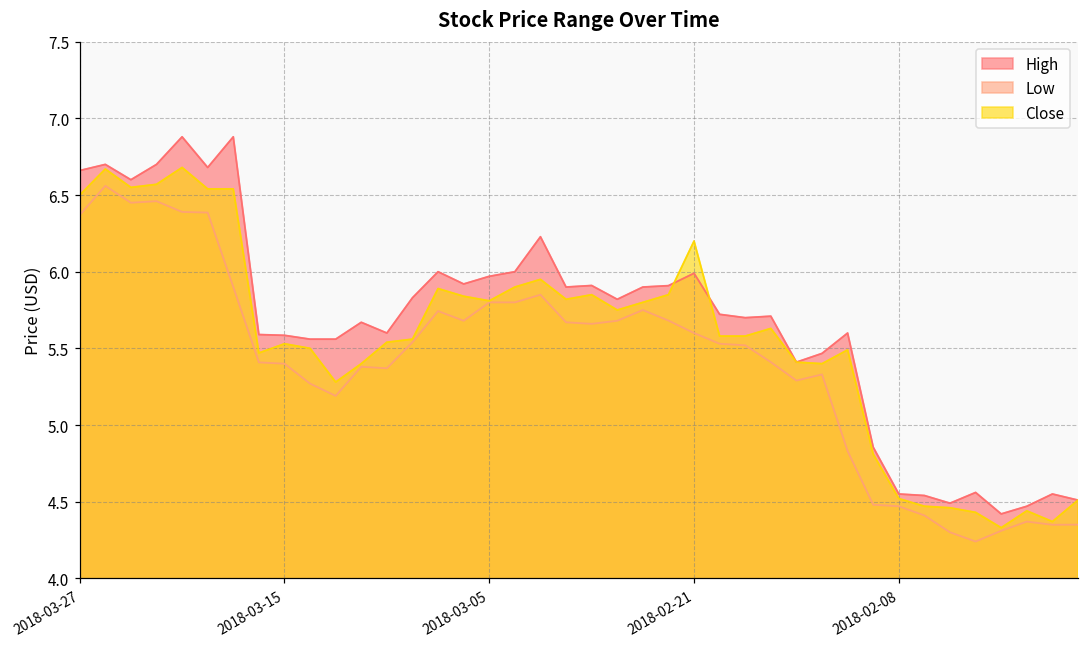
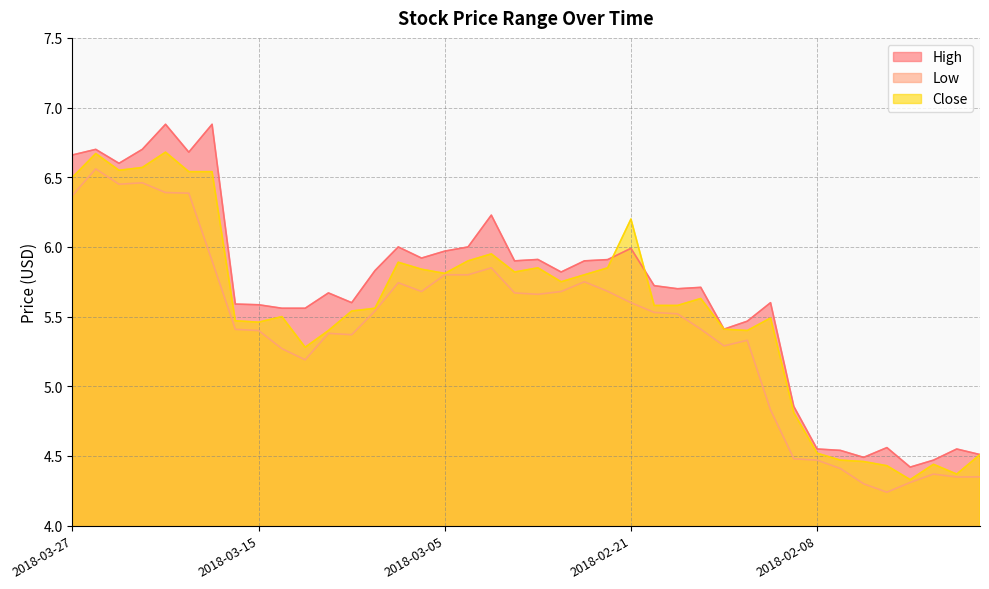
  {
    "Close": {
      "2018-03-27": 6.50,
-     "2018-03-15": 5.53,
+     "2018-03-15": 5.46,
      "2018-02-21": 6.20,
      "2018-02-08": 4.52
    }
  }
